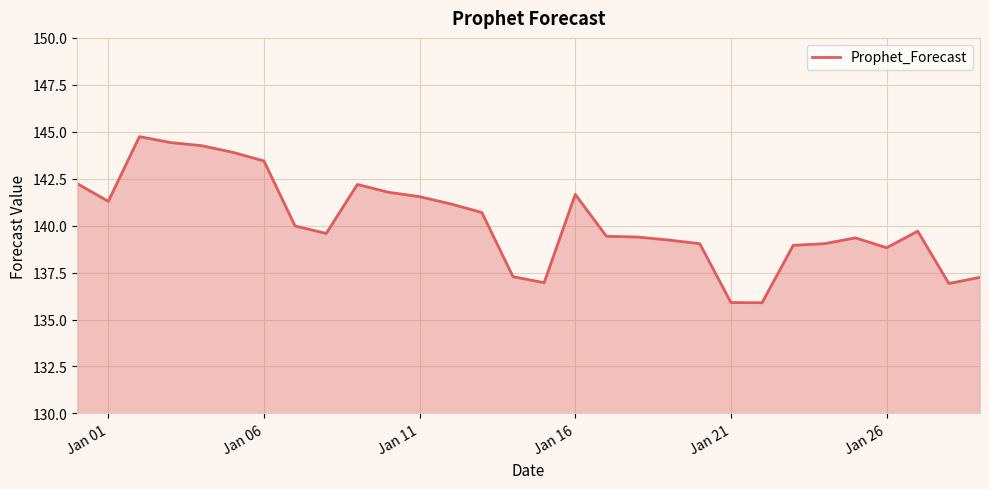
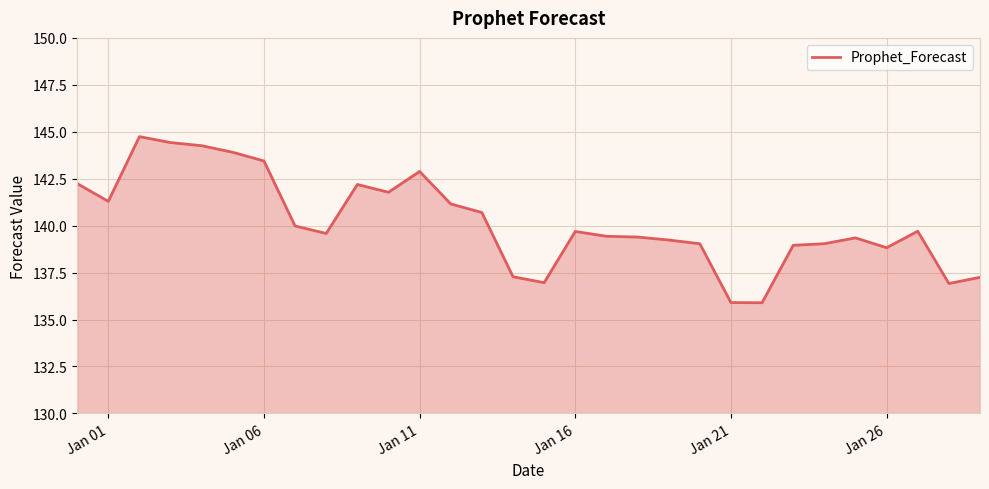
  {
    "Jan 01": 141.3,
    "Jan 06": 143.4,
-   "Jan 11": 141.5,
-   "Jan 16": 141.7,
+   "Jan 11": 142.9,
+   "Jan 16": 139.7,
    "Jan 21": 135.9,
    "Jan 26": 138.8
  }
